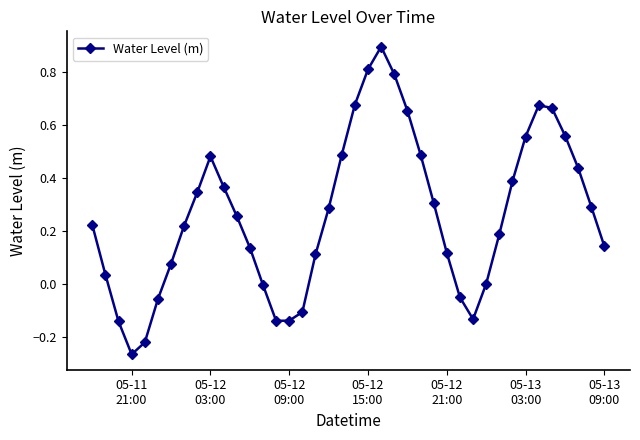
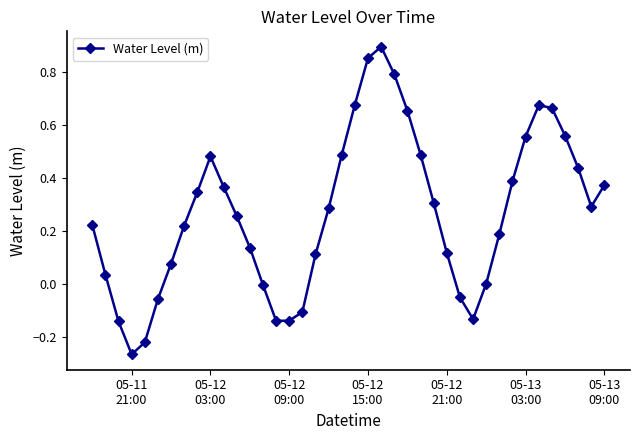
  {
    "05-11 21:00": -0.27,
    "05-12 03:00": 0.48,
    "05-12 09:00": -0.14,
-   "05-12 15:00": 0.81,
+   "05-12 15:00": 0.85,
    "05-12 21:00": 0.12,
    "05-13 03:00": 0.56,
-   "05-13 09:00": 0.14
+   "05-13 09:00": 0.37
  }
